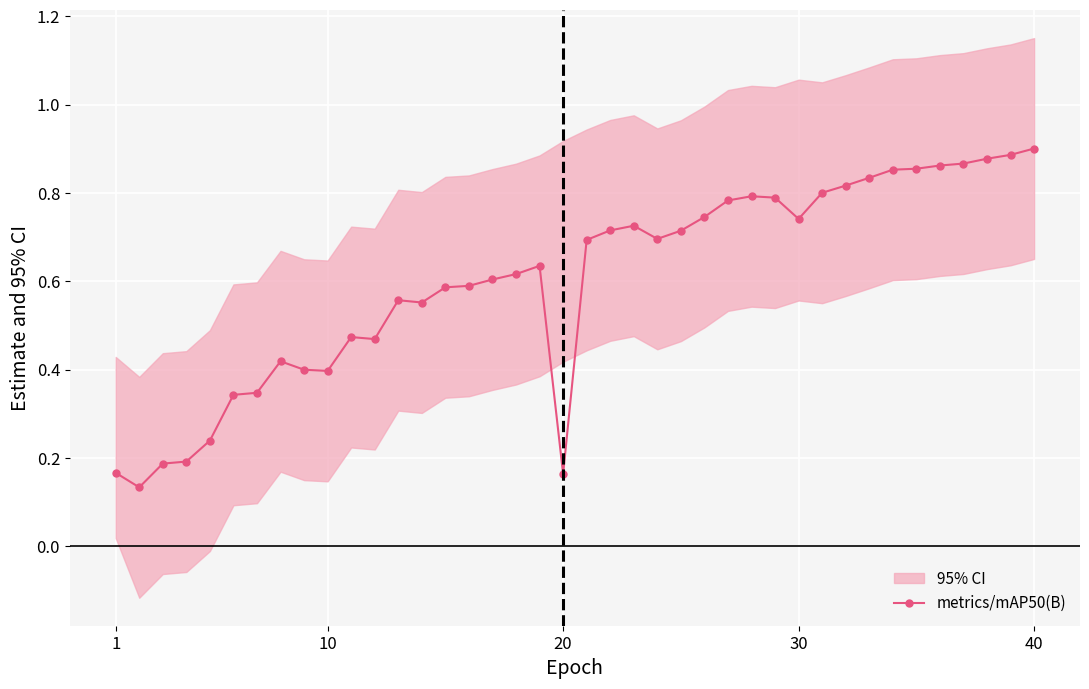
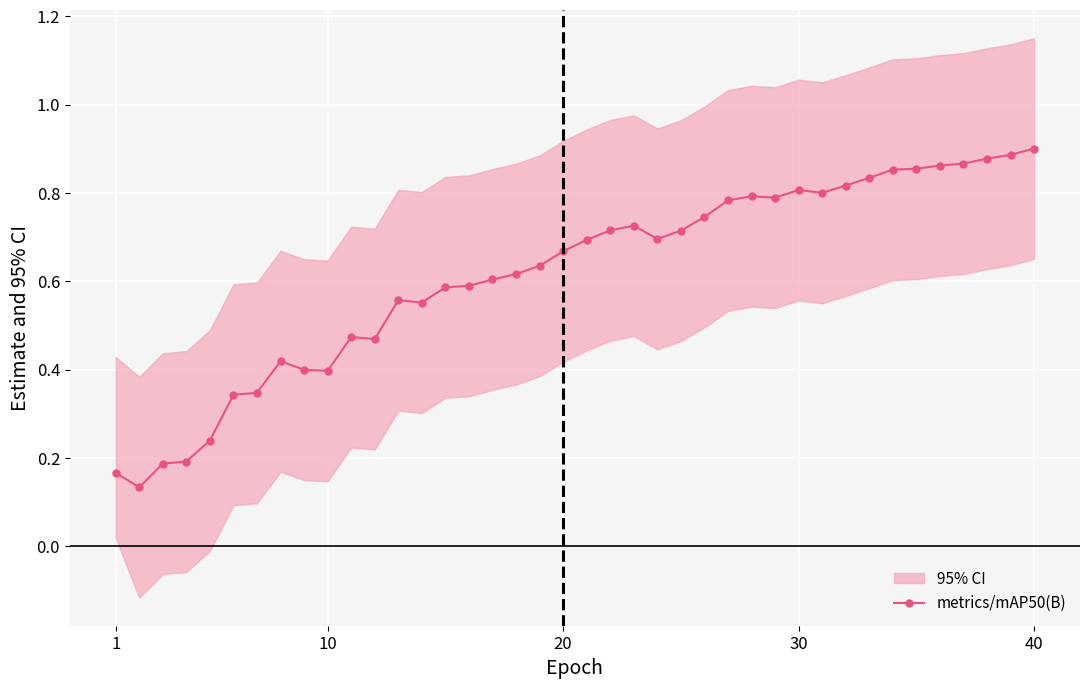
  {
    "metrics/mAP50(B)": {
      "1": 0.17,
      "10": 0.40,
-     "20": 0.16,
-     "30": 0.74,
+     "20": 0.67,
+     "30": 0.81,
      "40": 0.90
    }
  }
